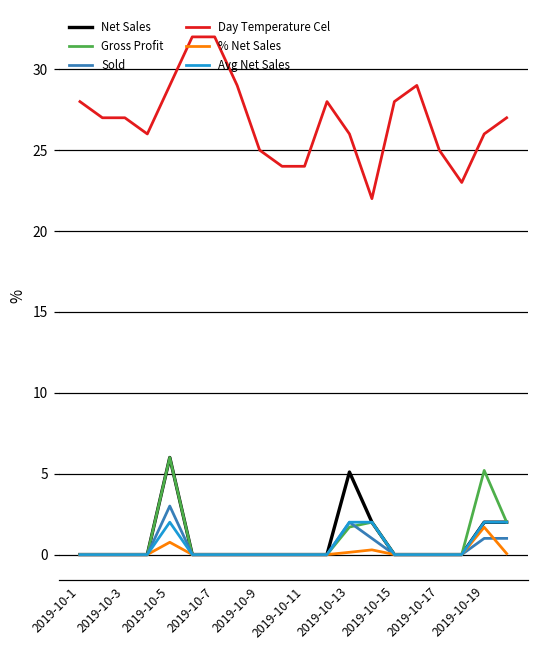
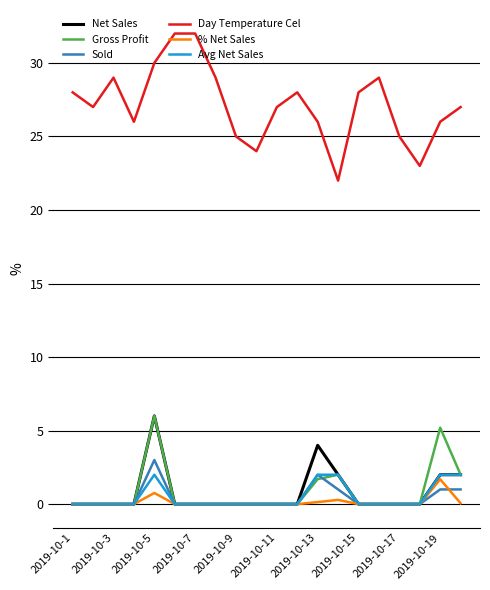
  {
    "Net Sales": {
-     "2019-10-13": 5.1
+     "2019-10-13": 4.0
    },
    "Gross Profit": {
      "2019-10-13": 1.7,
      "2019-10-19": 5.2
    },
    "Day Temperature Cel": {
      "2019-10-1": 28,
-     "2019-10-3": 27,
-     "2019-10-5": 29,
+     "2019-10-3": 29,
+     "2019-10-5": 30,
      "2019-10-7": 32,
      "2019-10-9": 25,
-     "2019-10-11": 24,
+     "2019-10-11": 27,
      "2019-10-13": 26,
      "2019-10-15": 28,
      "2019-10-17": 25,
      "2019-10-19": 26
    },
    "% Net Sales": {
      "2019-10-5": 0.8,
      "2019-10-13": 0.1,
      "2019-10-19": 1.7
    }
  }
